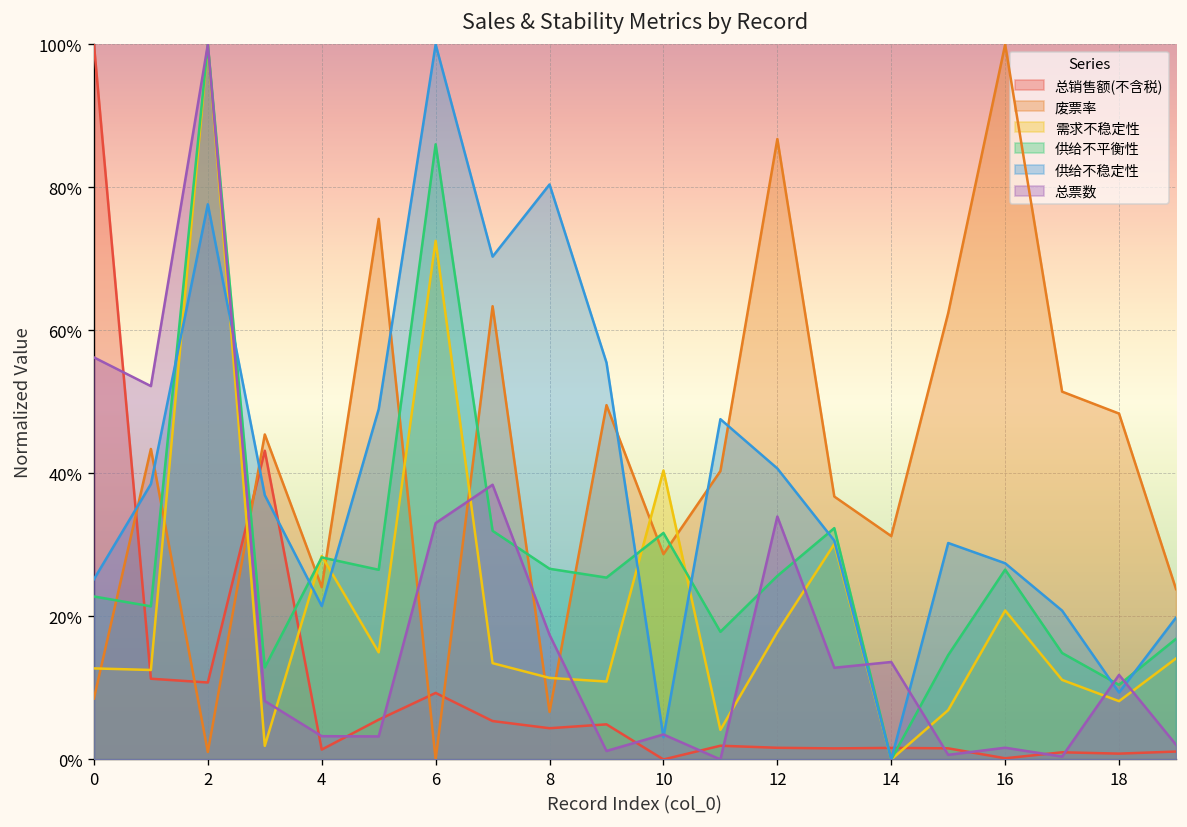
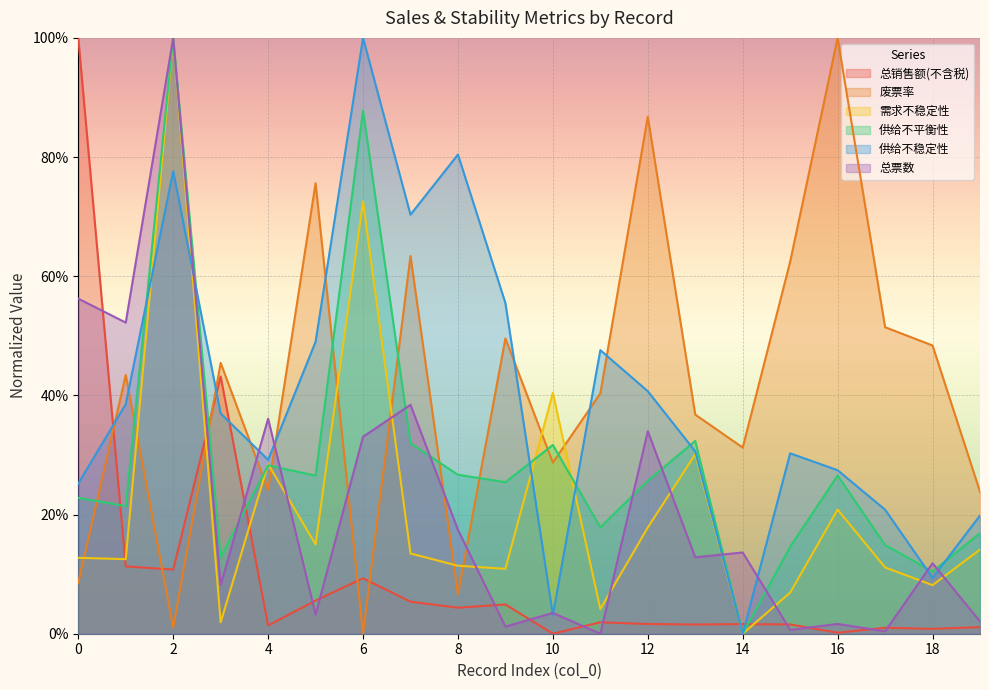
  {
    "供给不平衡性": {
      "0": "23%",
-     "6": "86%",
+     "6": "88%",
      "8": "27%",
      "10": "32%",
      "12": "26%",
      "16": "27%",
      "18": "10%"
    },
    "供给不稳定性": {
      "0": "25%",
      "2": "78%",
-     "4": "21%",
+     "4": "29%",
      "6": "100%",
      "8": "80%",
      "12": "41%",
      "16": "27%",
      "18": "9%"
    },
    "总票数": {
      "0": "56%",
-     "4": "3%",
+     "4": "36%",
      "6": "33%",
      "8": "17%",
      "12": "34%",
      "14": "14%",
      "16": "2%",
      "18": "12%"
    }
  }
